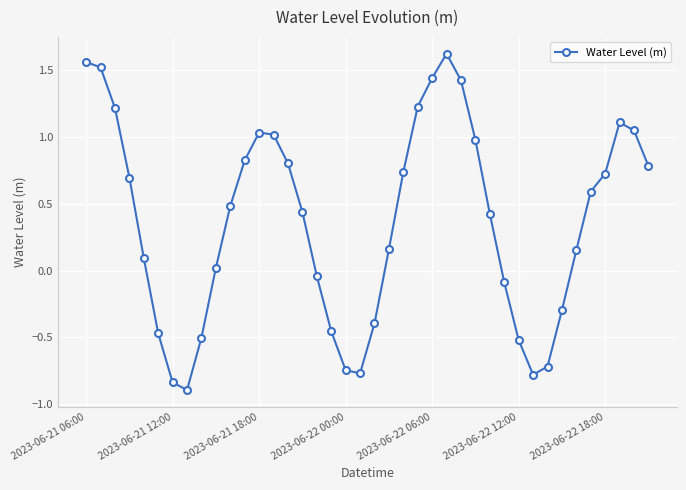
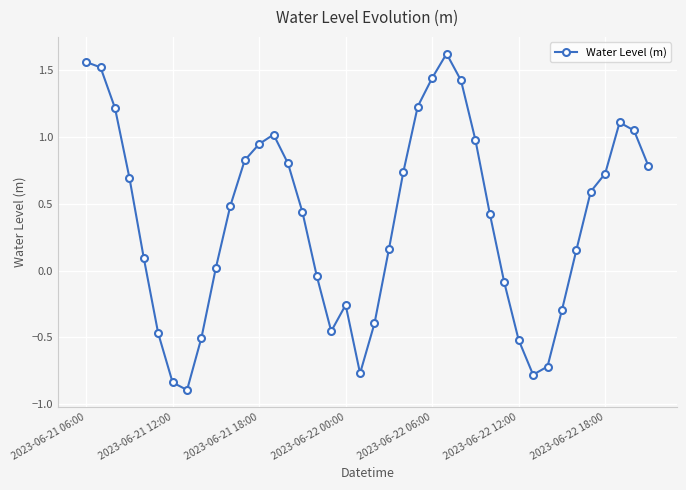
  {
    "2023-06-21 06:00": 1.56,
    "2023-06-21 12:00": -0.84,
-   "2023-06-21 18:00": 1.03,
-   "2023-06-22 00:00": -0.75,
+   "2023-06-21 18:00": 0.95,
+   "2023-06-22 00:00": -0.26,
    "2023-06-22 06:00": 1.44,
    "2023-06-22 12:00": -0.52,
    "2023-06-22 18:00": 0.73
  }
